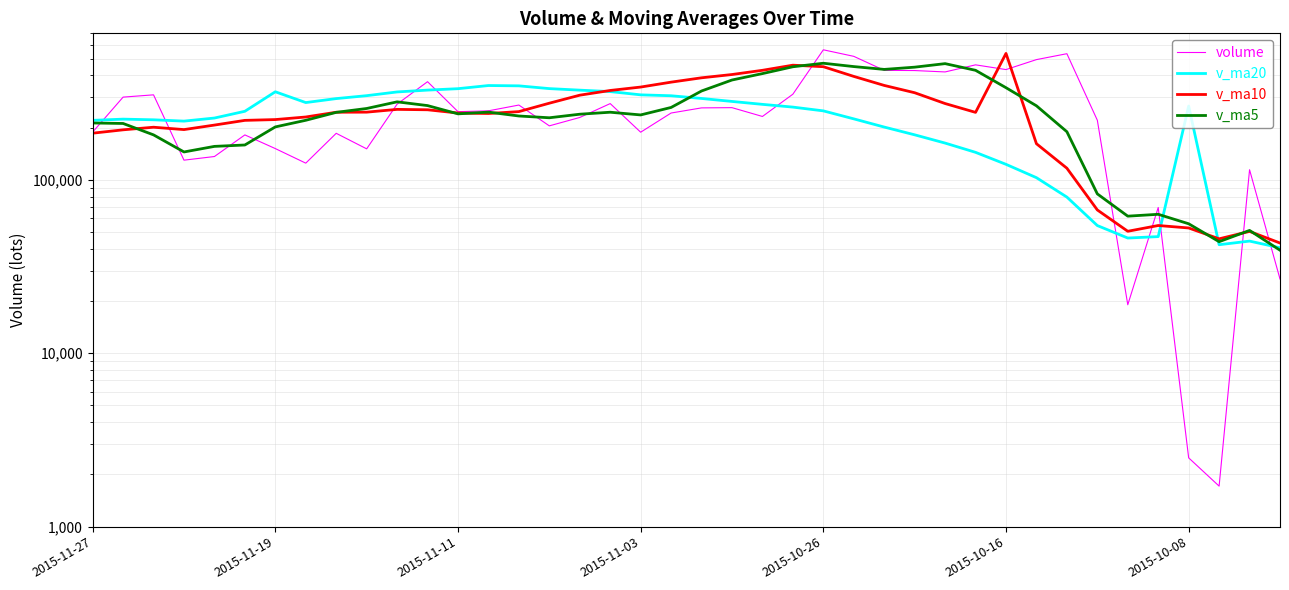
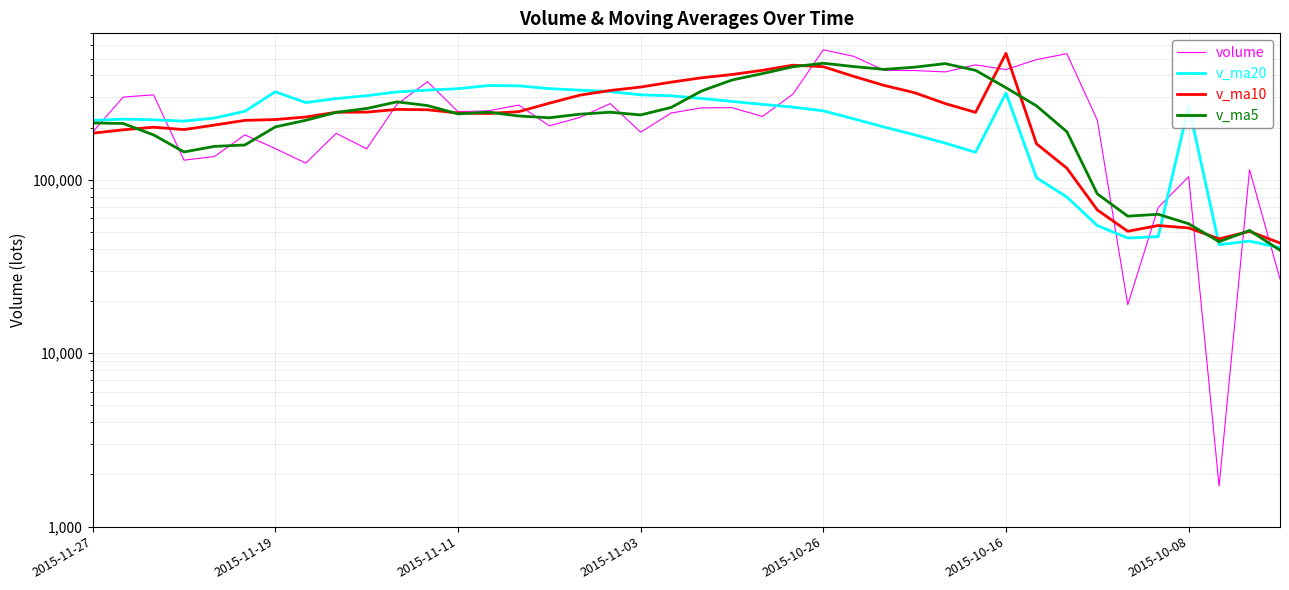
  {
    "volume": {
      "2015-11-19": "150,000",
      "2015-11-03": "190,000",
      "2015-10-26": "560,000",
      "2015-10-16": "430,000",
-     "2015-10-08": "2,500"
+     "2015-10-08": "100,000"
    },
    "v_ma20": {
      "2015-11-27": "220,000",
      "2015-11-19": "320,000",
      "2015-11-11": "340,000",
      "2015-11-03": "310,000",
      "2015-10-26": "250,000",
-     "2015-10-16": "120,000"
+     "2015-10-16": "320,000"
    },
    "v_ma10": {
      "2015-11-19": "220,000",
      "2015-11-03": "340,000",
      "2015-10-26": "450,000",
      "2015-10-16": "540,000",
      "2015-10-08": "53,000"
    },
    "v_ma5": {
      "2015-11-27": "210,000",
      "2015-11-19": "200,000",
      "2015-11-03": "240,000",
      "2015-10-26": "470,000",
      "2015-10-16": "340,000",
      "2015-10-08": "56,000"
    }
  }
